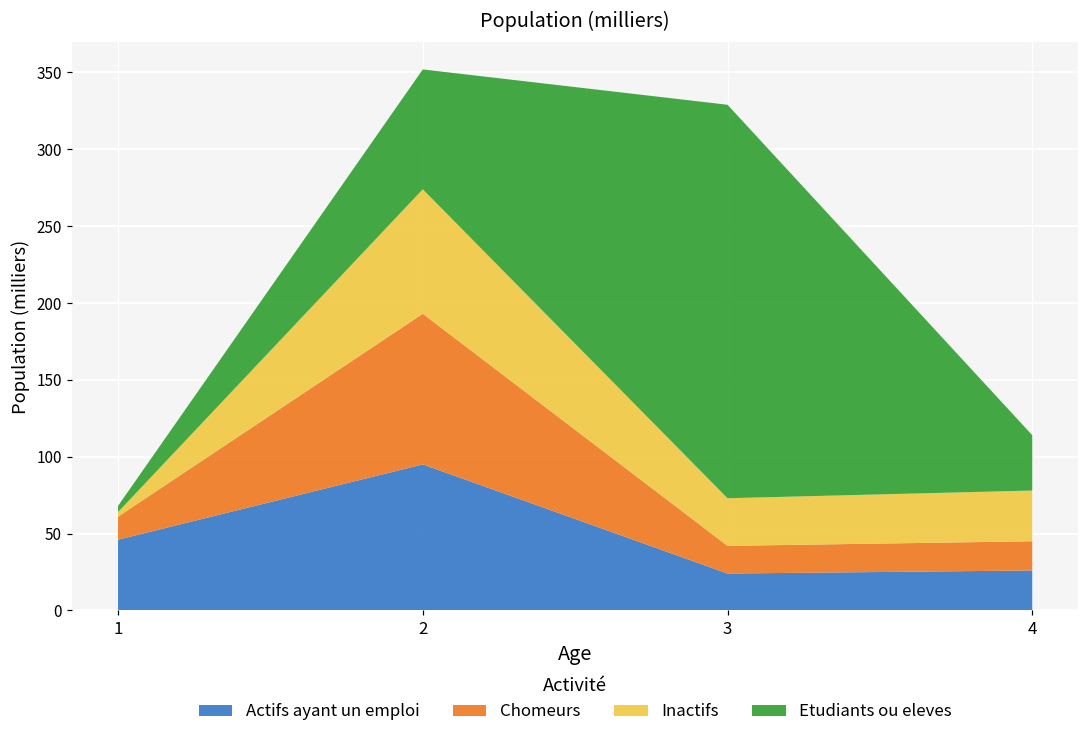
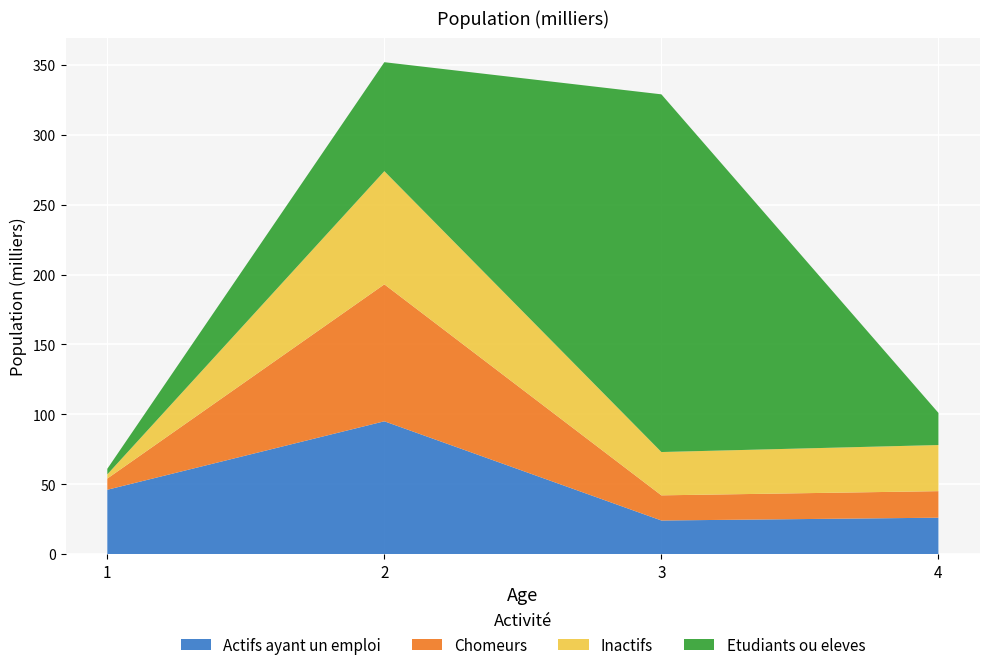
  {
    "Actifs ayant un emploi": {
      "1": 46,
      "2": 95,
      "3": 24,
      "4": 26
    },
    "Chomeurs": {
-     "1": 15,
+     "1": 8,
      "2": 98,
      "3": 18,
      "4": 19
    },
    "Inactifs": {
      "1": 3,
      "2": 81,
      "3": 31,
      "4": 33
    },
    "Etudiants ou eleves": {
      "1": 4,
      "2": 78,
      "3": 256,
-     "4": 36
+     "4": 23
    }
  }
